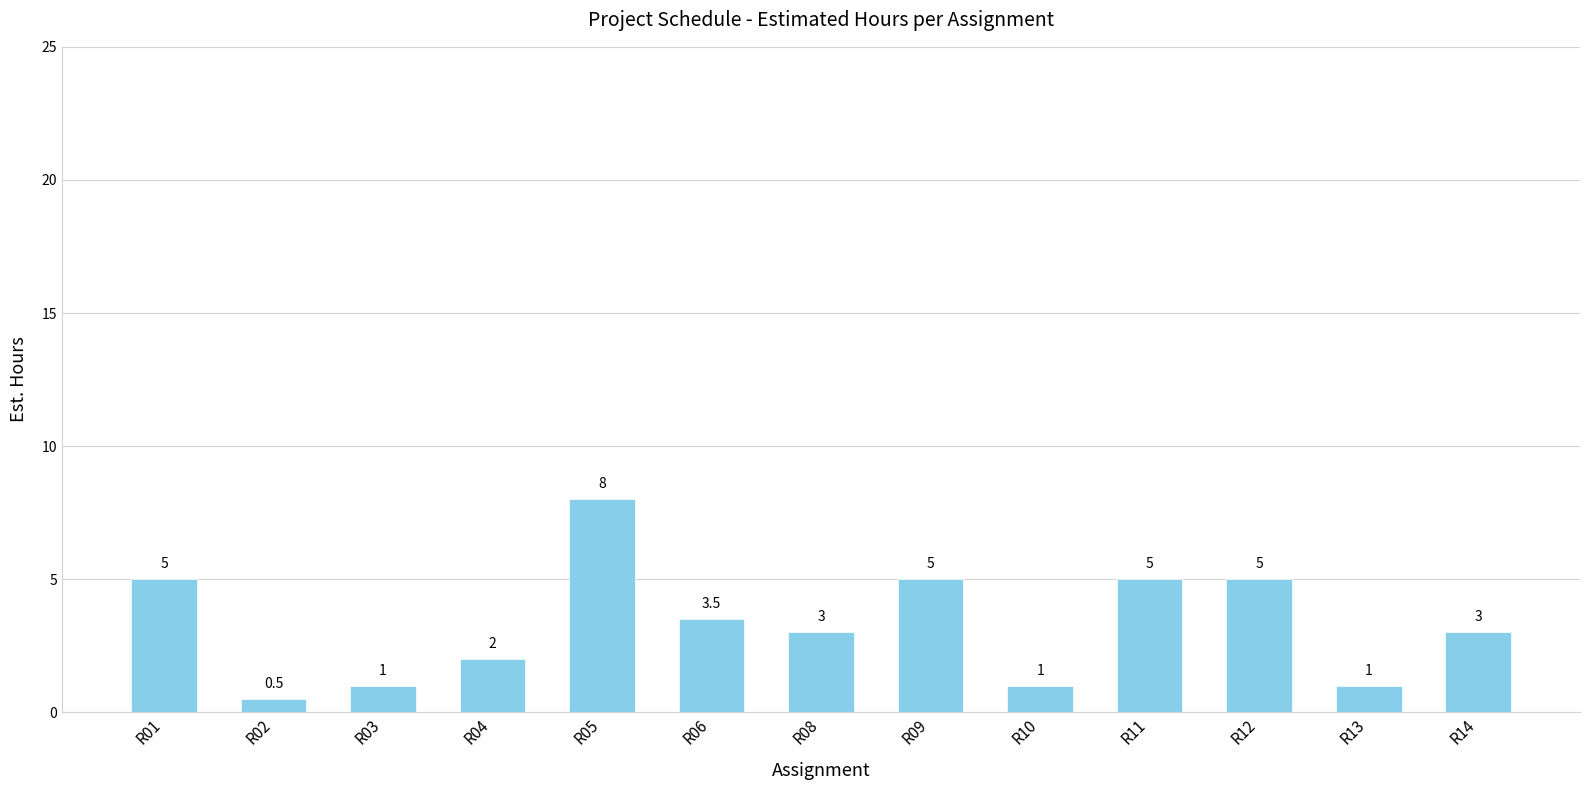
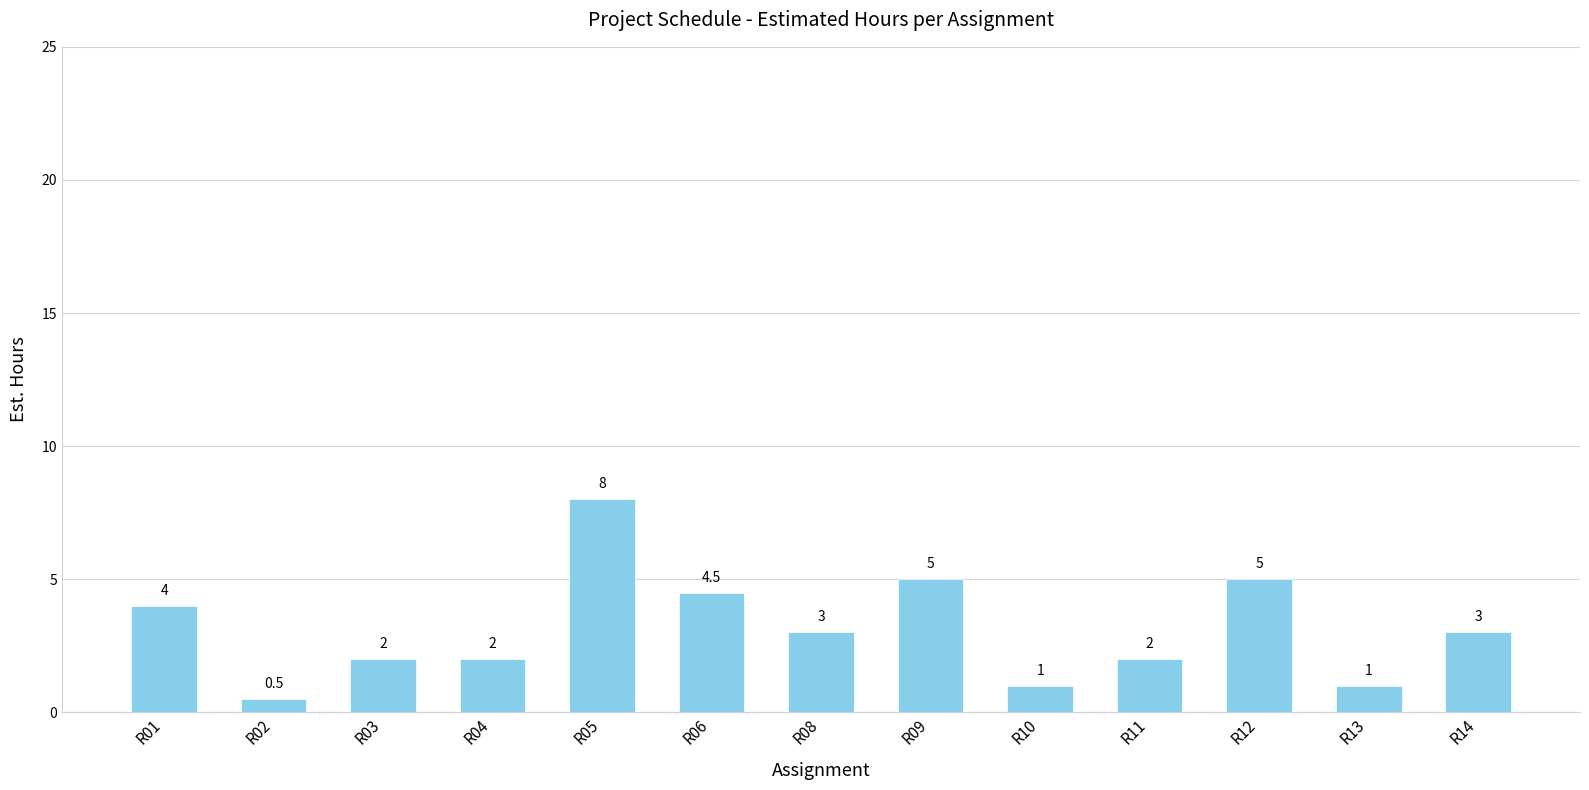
  {
-   "R01": 5,
+   "R01": 4,
    "R02": 0.5,
-   "R03": 1,
+   "R03": 2,
    "R04": 2,
    "R05": 8,
-   "R06": 3.5,
+   "R06": 4.5,
    "R08": 3,
    "R09": 5,
    "R10": 1,
-   "R11": 5,
+   "R11": 2,
    "R12": 5,
    "R13": 1,
    "R14": 3
  }
